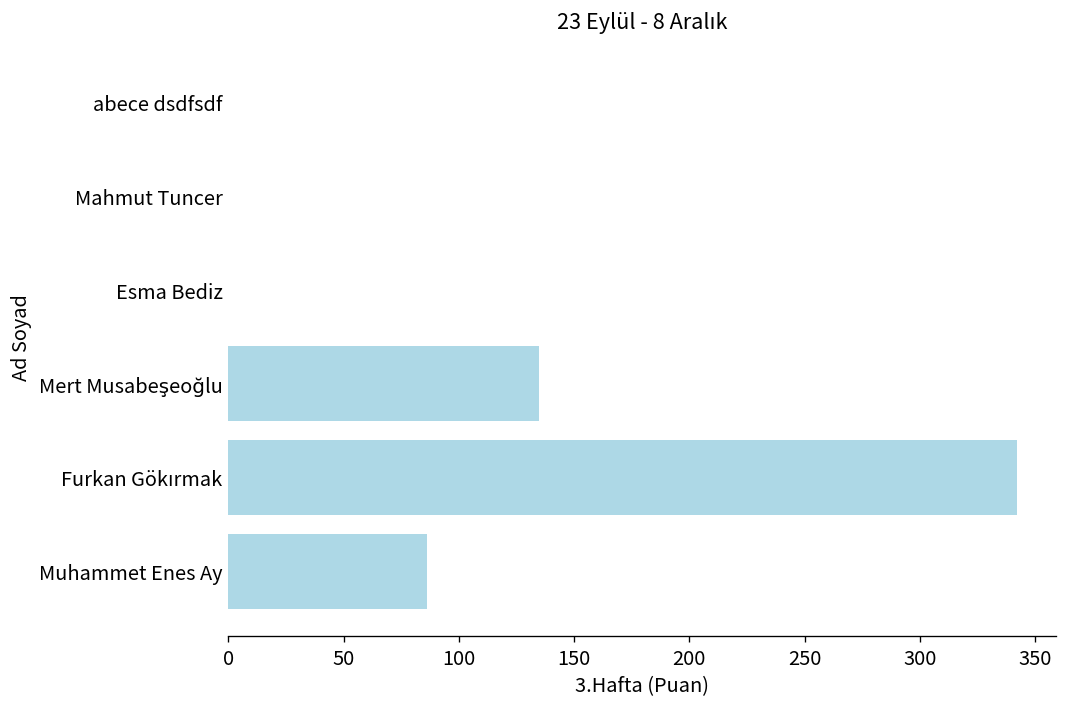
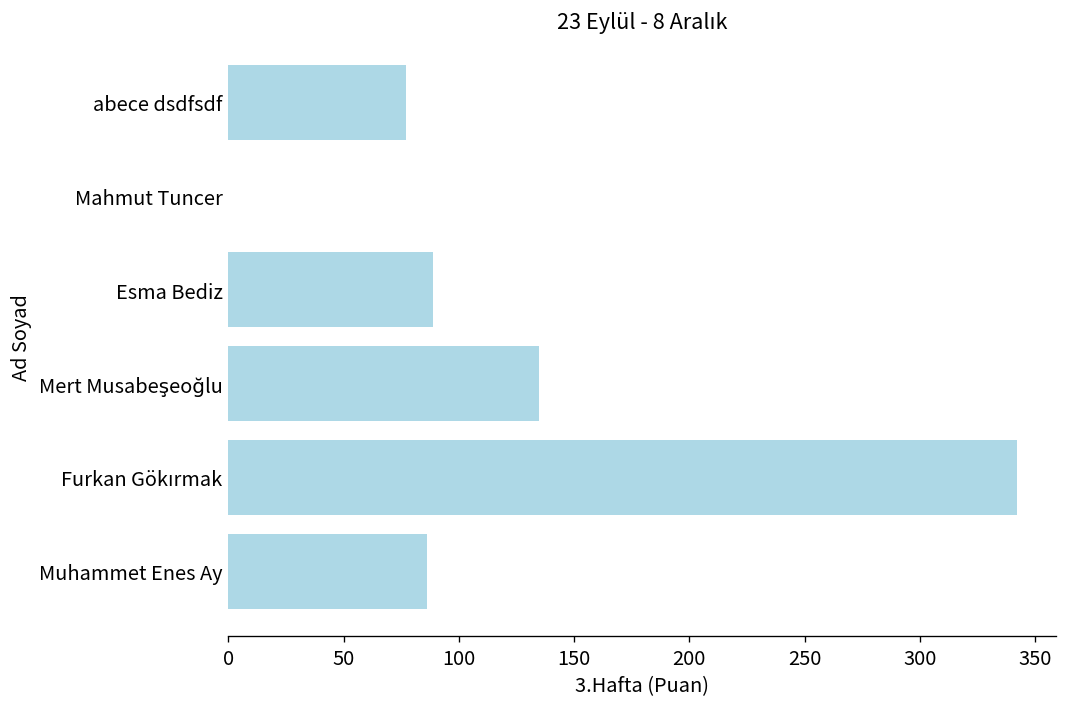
  {
-   "abece dsdfsdf": 0,
+   "abece dsdfsdf": 77,
    "Mahmut Tuncer": 0,
-   "Esma Bediz": 0,
+   "Esma Bediz": 89,
    "Mert Musabeşeoğlu": 135,
    "Furkan Gökırmak": 342,
    "Muhammet Enes Ay": 86
  }
